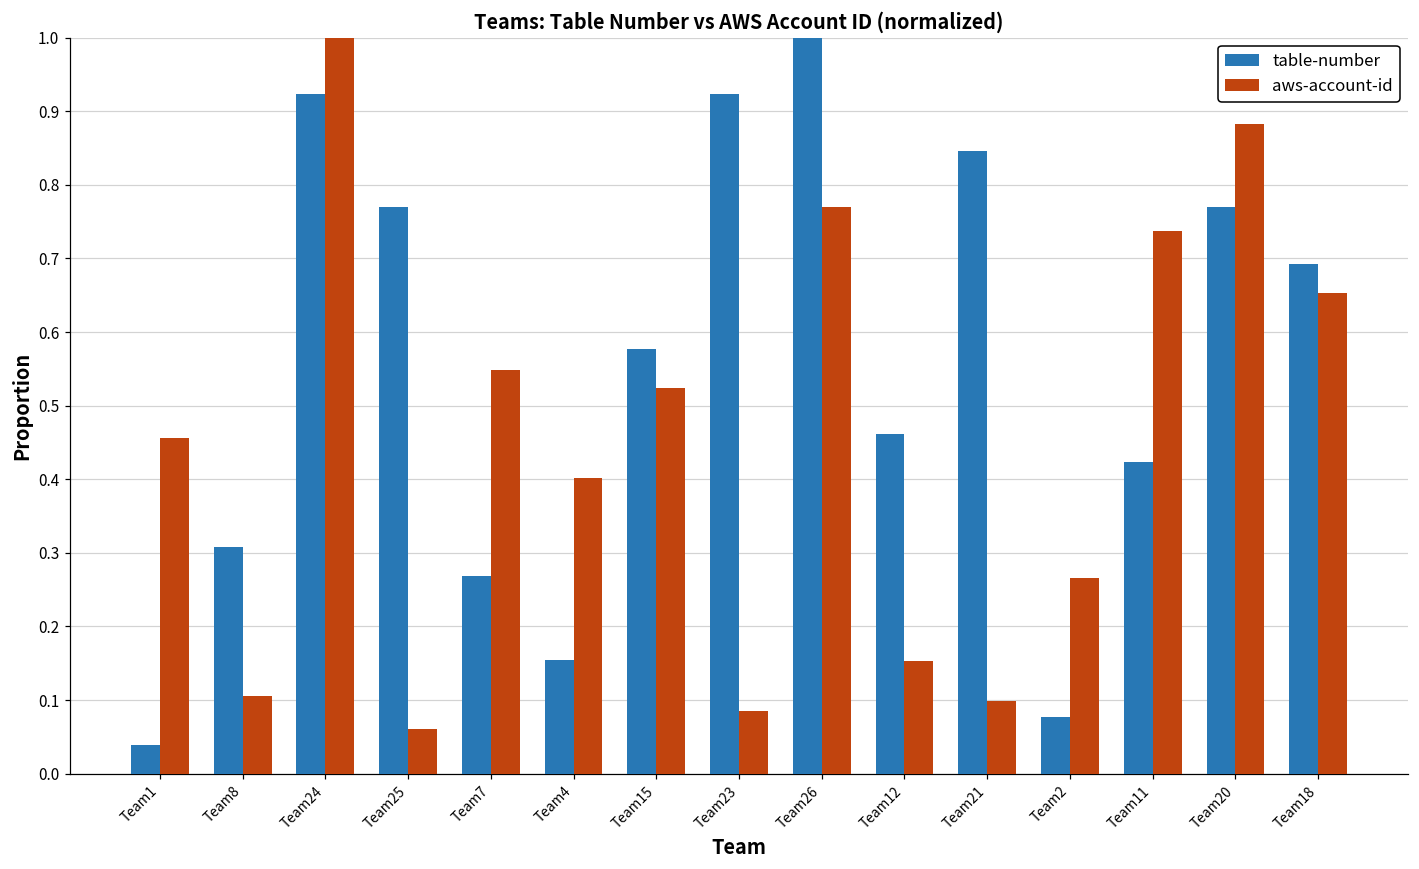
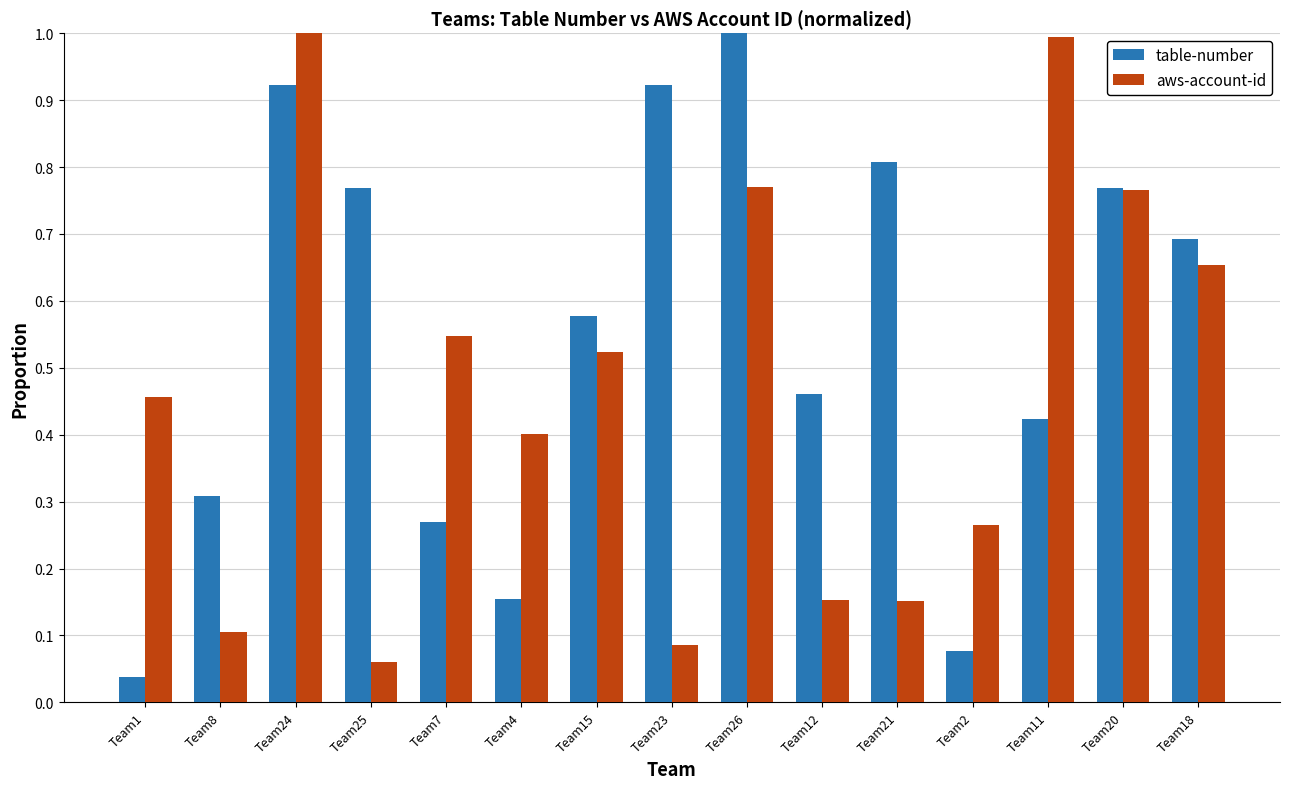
  {
    "table-number": {
      "Team1": 0.04,
      "Team8": 0.31,
      "Team24": 0.92,
      "Team25": 0.77,
      "Team7": 0.27,
      "Team4": 0.15,
      "Team15": 0.58,
      "Team23": 0.92,
      "Team26": 1.00,
      "Team12": 0.46,
-     "Team21": 0.85,
+     "Team21": 0.81,
      "Team2": 0.08,
      "Team11": 0.42,
      "Team20": 0.77,
      "Team18": 0.69
    },
    "aws-account-id": {
      "Team1": 0.46,
      "Team8": 0.11,
      "Team24": 1.00,
      "Team25": 0.06,
      "Team7": 0.55,
      "Team4": 0.40,
      "Team15": 0.52,
      "Team23": 0.09,
      "Team26": 0.77,
      "Team12": 0.15,
-     "Team21": 0.10,
+     "Team21": 0.15,
      "Team2": 0.27,
-     "Team11": 0.74,
-     "Team20": 0.88,
+     "Team11": 0.99,
+     "Team20": 0.77,
      "Team18": 0.65
    }
  }
